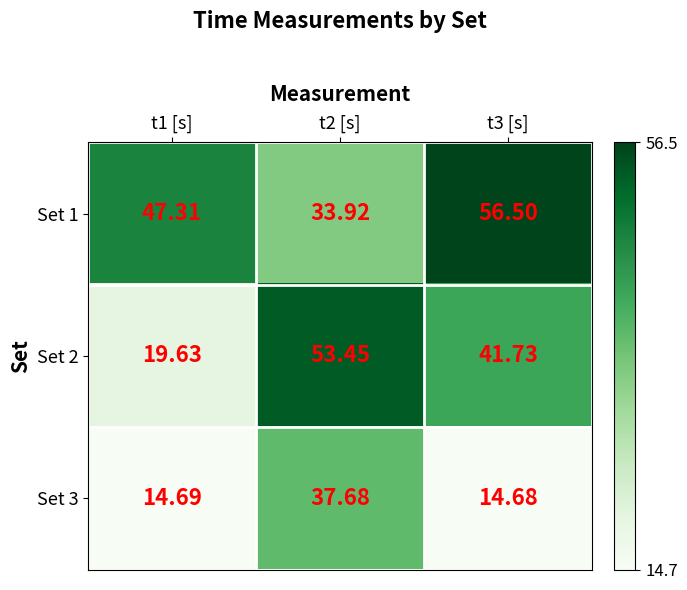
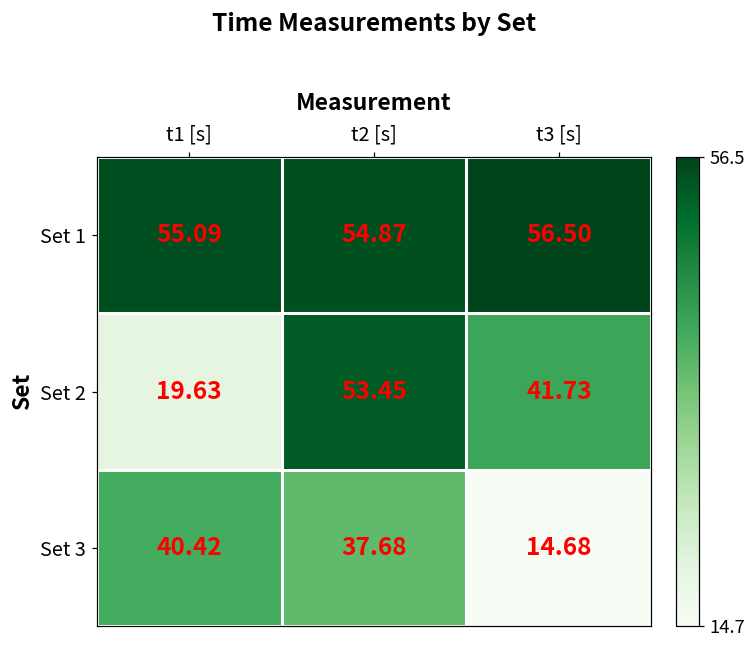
  {
    "Set 1": {
-     "t1 [s]": 47.31,
-     "t2 [s]": 33.92,
+     "t1 [s]": 55.09,
+     "t2 [s]": 54.87,
      "t3 [s]": 56.50
    },
    "Set 2": {
      "t1 [s]": 19.63,
      "t2 [s]": 53.45,
      "t3 [s]": 41.73
    },
    "Set 3": {
-     "t1 [s]": 14.69,
+     "t1 [s]": 40.42,
      "t2 [s]": 37.68,
      "t3 [s]": 14.68
    }
  }
